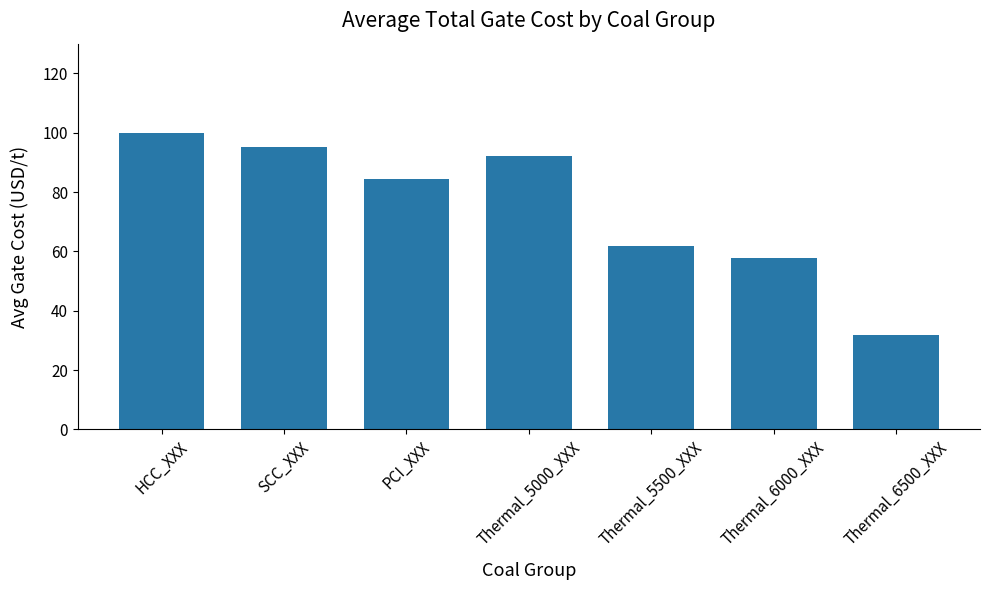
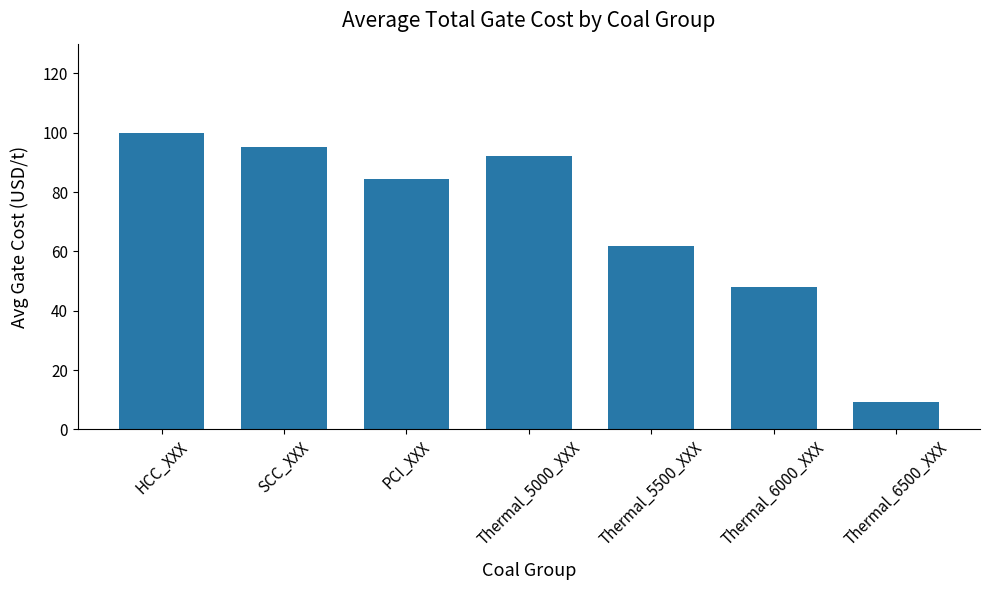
  {
    "HCC_XXX": 100,
    "SCC_XXX": 95,
    "PCI_XXX": 85,
    "Thermal_5000_XXX": 92,
    "Thermal_5500_XXX": 62,
-   "Thermal_6000_XXX": 58,
-   "Thermal_6500_XXX": 32
+   "Thermal_6000_XXX": 48,
+   "Thermal_6500_XXX": 9
  }
